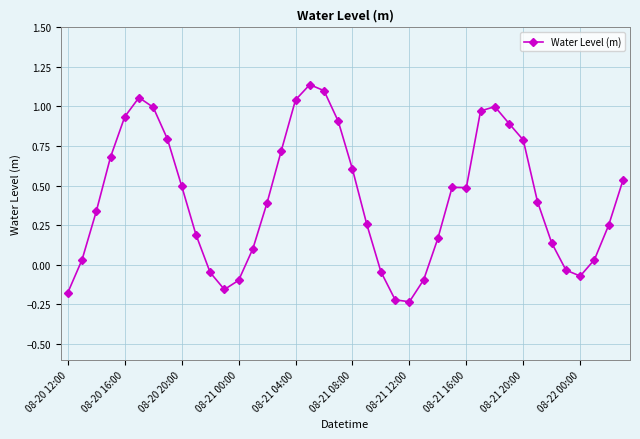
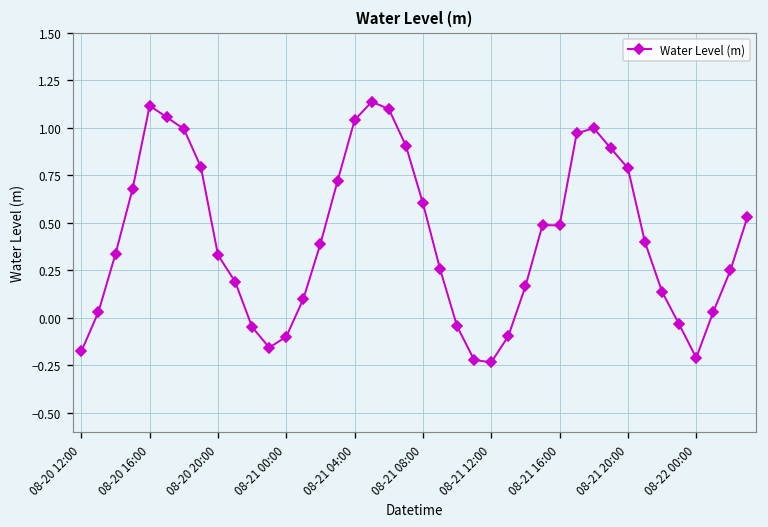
  {
    "08-20 12:00": -0.18,
-   "08-20 16:00": 0.93,
-   "08-20 20:00": 0.50,
+   "08-20 16:00": 1.12,
+   "08-20 20:00": 0.33,
    "08-21 00:00": -0.10,
    "08-21 04:00": 1.04,
    "08-21 08:00": 0.60,
    "08-21 12:00": -0.23,
    "08-21 16:00": 0.49,
    "08-21 20:00": 0.79,
-   "08-22 00:00": -0.07
+   "08-22 00:00": -0.21
  }
